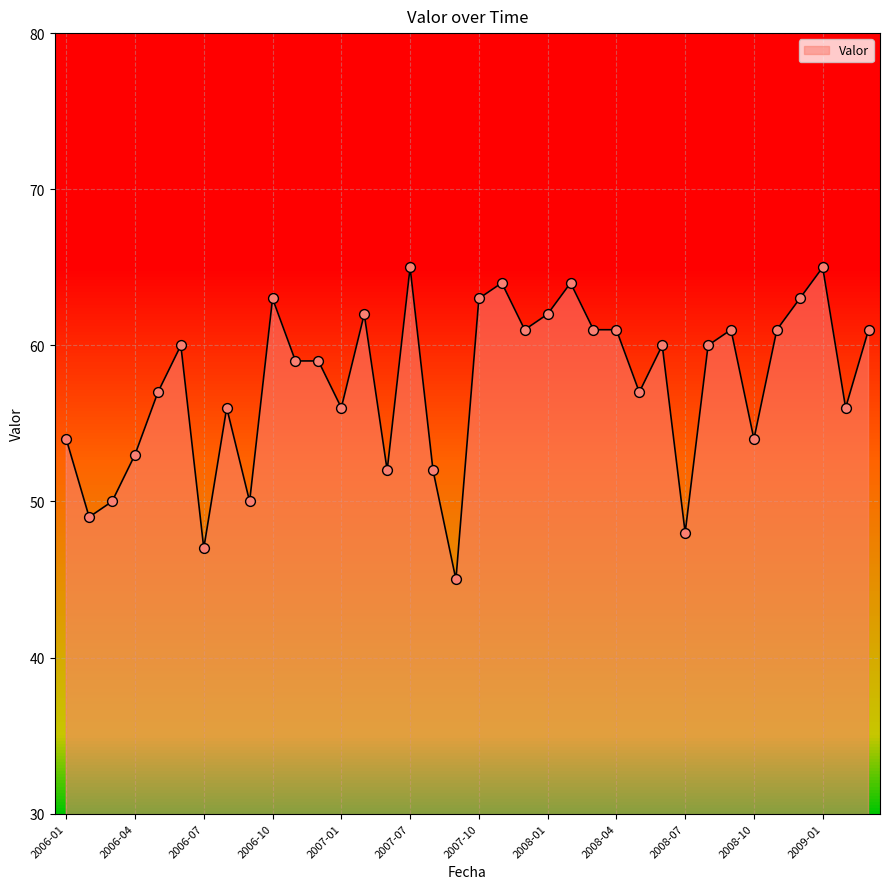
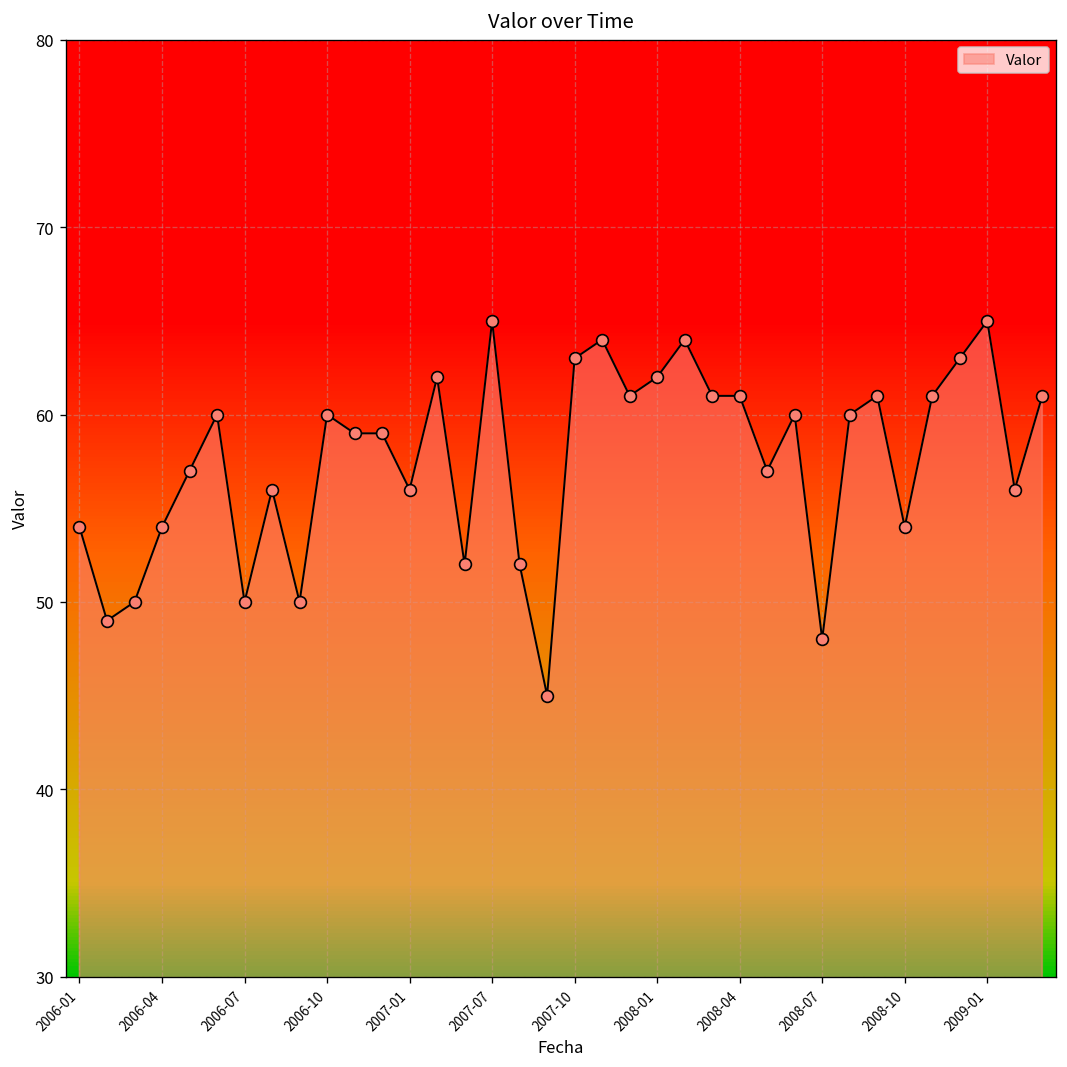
  {
    "2006-01": 54,
-   "2006-04": 53,
-   "2006-07": 47,
-   "2006-10": 63,
+   "2006-04": 54,
+   "2006-07": 50,
+   "2006-10": 60,
    "2007-01": 56,
    "2007-07": 65,
    "2007-10": 63,
    "2008-01": 62,
    "2008-04": 61,
    "2008-07": 48,
    "2008-10": 54,
    "2009-01": 65
  }
